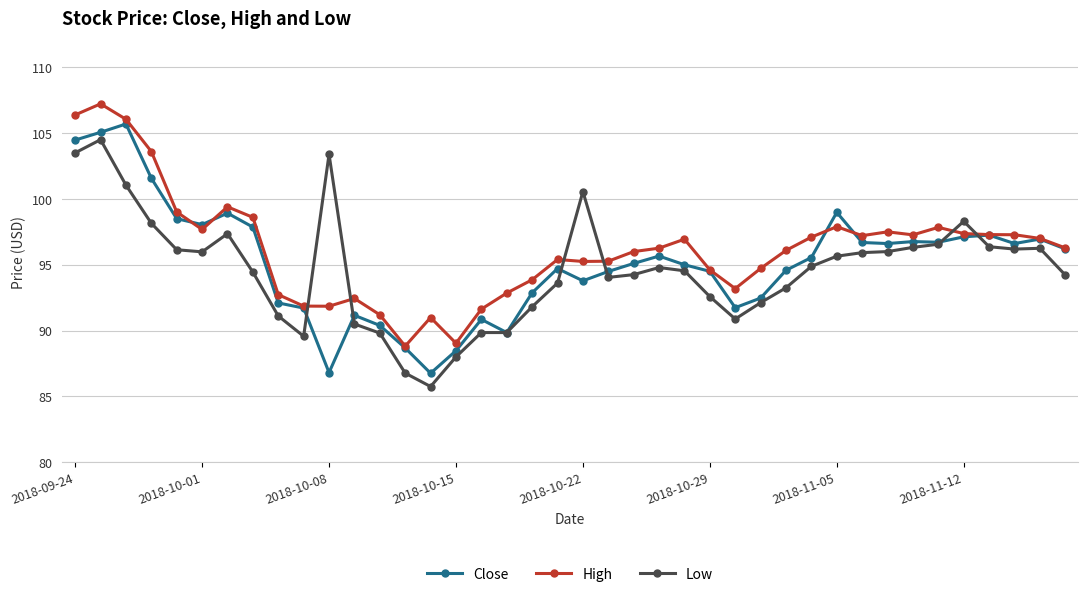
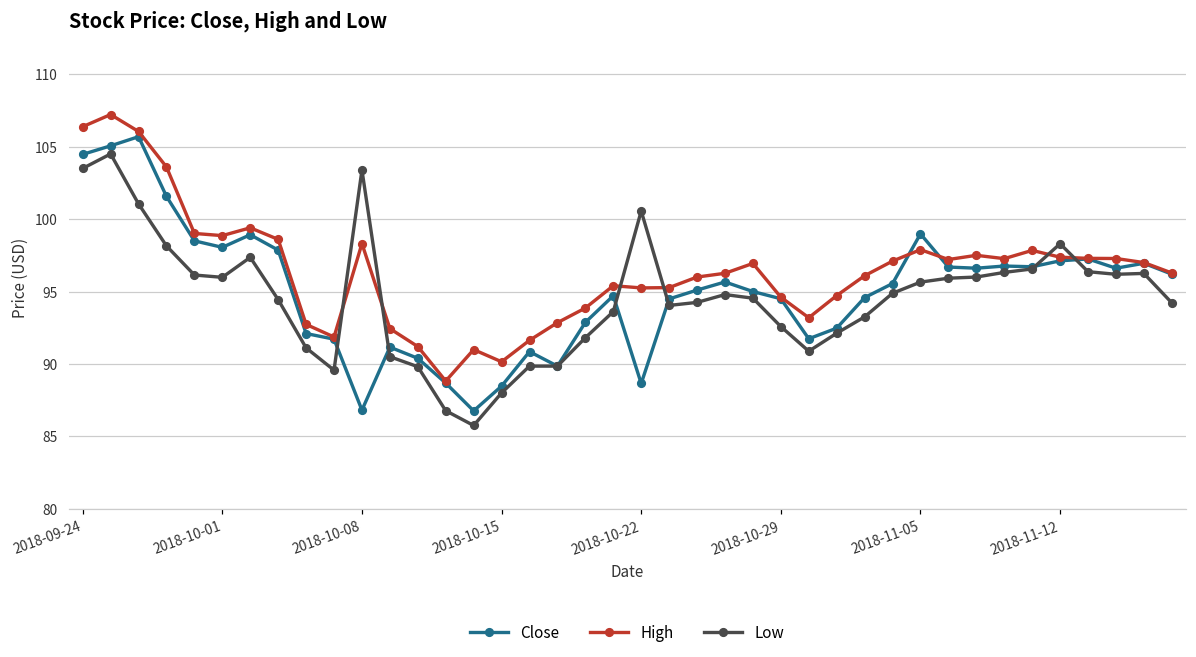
  {
    "Close": {
      "2018-09-24": 104.5,
      "2018-10-01": 98.1,
      "2018-10-08": 86.8,
      "2018-10-15": 88.5,
-     "2018-10-22": 93.8,
+     "2018-10-22": 88.7,
      "2018-11-05": 99.0,
      "2018-11-12": 97.1
    },
    "High": {
      "2018-09-24": 106.4,
-     "2018-10-01": 97.7,
-     "2018-10-08": 91.9,
-     "2018-10-15": 89.0,
+     "2018-10-01": 98.9,
+     "2018-10-08": 98.3,
+     "2018-10-15": 90.2,
      "2018-10-22": 95.3,
      "2018-11-05": 97.9,
      "2018-11-12": 97.4
    },
    "Low": {
      "2018-09-24": 103.5,
      "2018-10-01": 96.0,
      "2018-10-08": 103.4,
      "2018-10-15": 88.0,
      "2018-10-22": 100.6,
      "2018-10-29": 92.6,
      "2018-11-05": 95.7,
      "2018-11-12": 98.3
    }
  }
